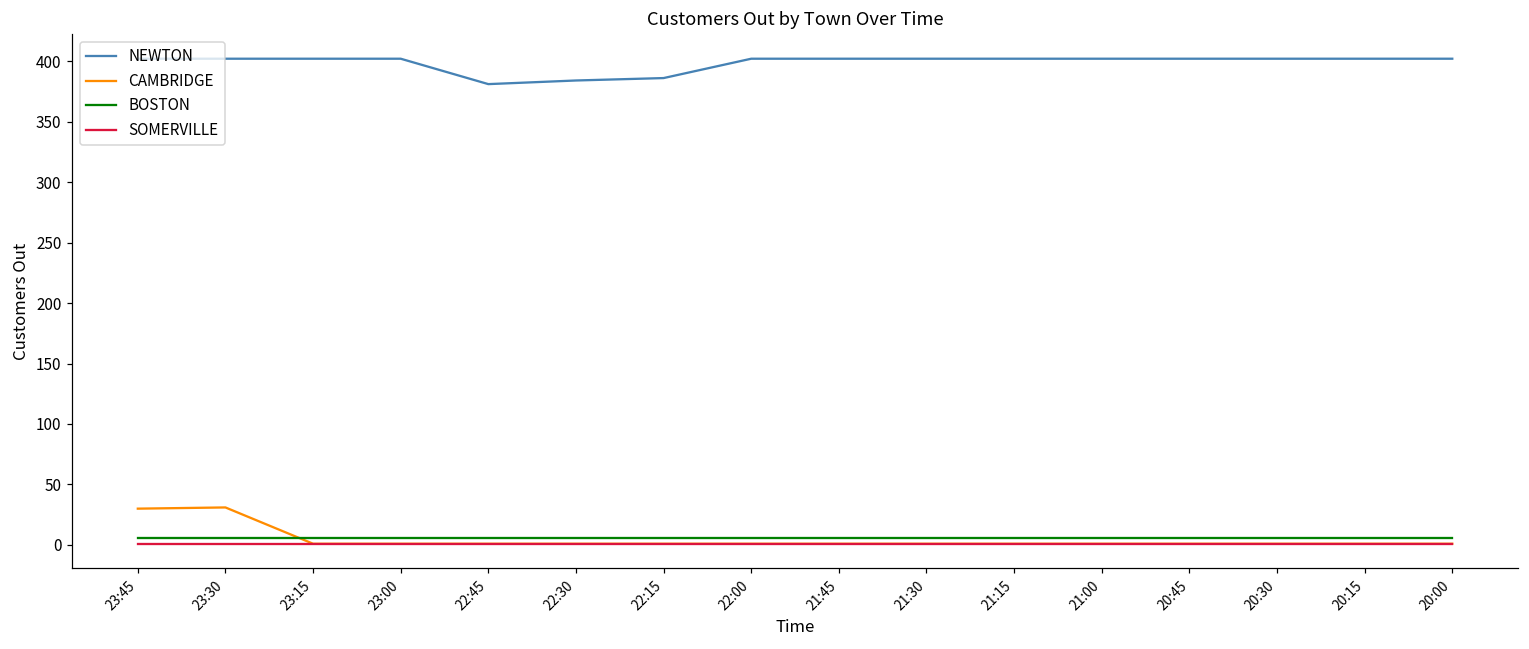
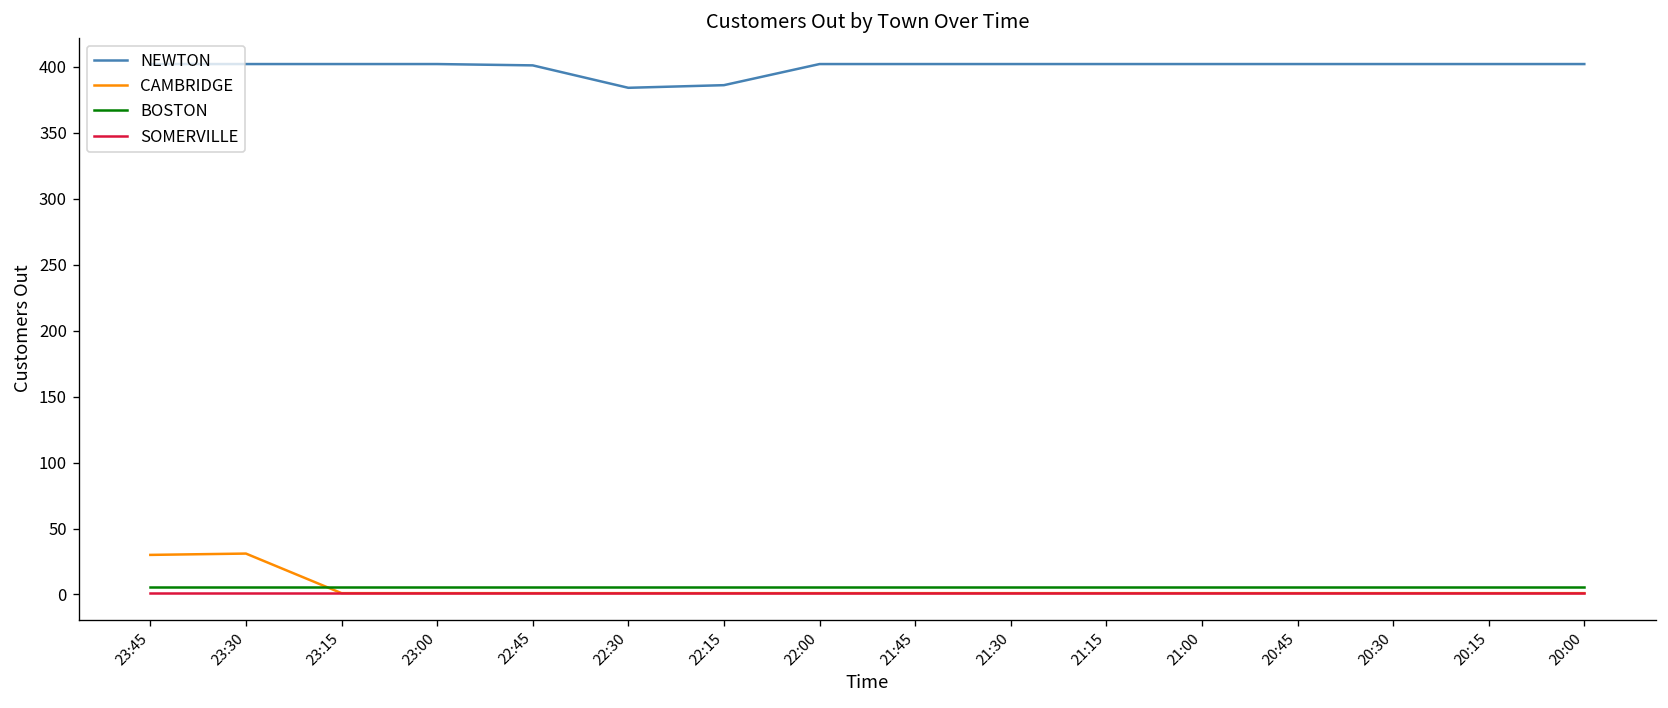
  {
    "NEWTON": {
      "23:30": 402,
      "23:15": 402,
      "23:00": 402,
-     "22:45": 381,
+     "22:45": 401,
      "22:30": 384,
      "22:15": 386,
      "22:00": 402,
      "21:45": 402,
      "21:30": 402,
      "21:15": 402,
      "21:00": 402,
      "20:45": 402,
      "20:30": 402,
      "20:15": 402,
      "20:00": 402
    },
    "CAMBRIDGE": {
      "23:45": 30,
      "23:30": 31
    },
    "BOSTON": {
      "23:45": 6,
      "23:30": 6,
      "23:15": 6,
      "23:00": 6,
      "22:45": 6,
      "22:30": 6,
      "22:15": 6,
      "22:00": 6,
      "21:45": 6,
      "21:30": 6,
      "21:15": 6,
      "21:00": 6,
      "20:45": 6,
      "20:30": 6,
      "20:15": 6,
      "20:00": 6
    },
    "SOMERVILLE": {
      "23:45": 1,
      "23:30": 1
    }
  }
